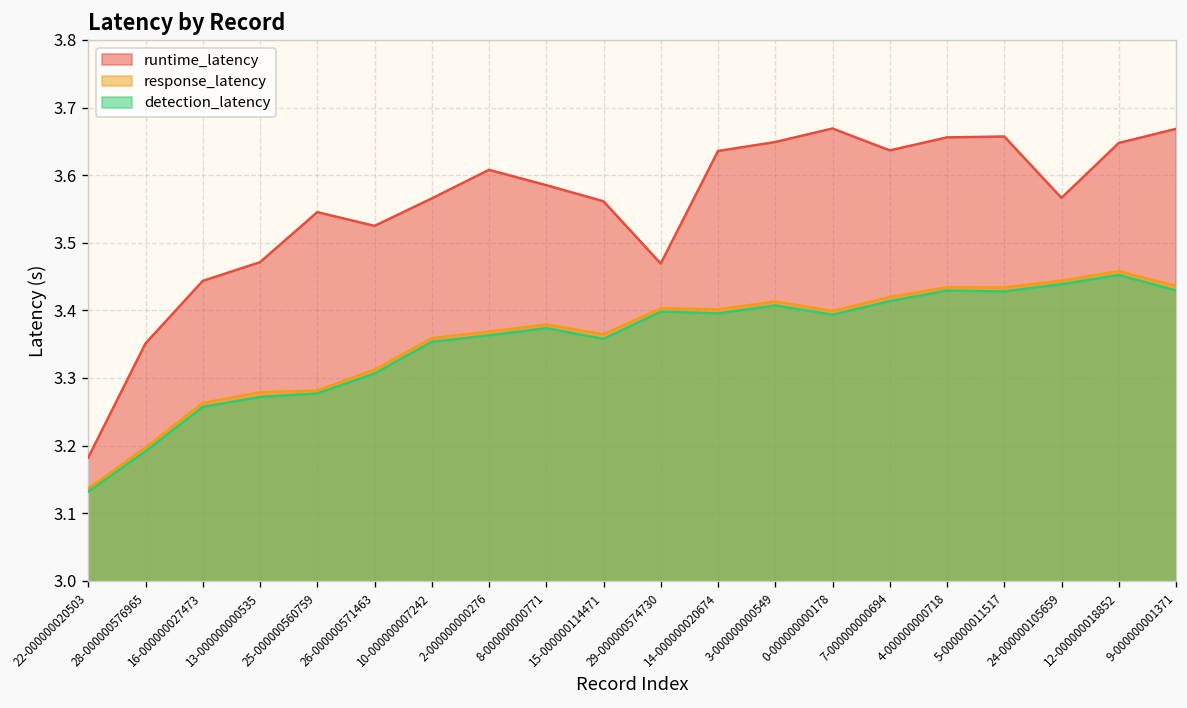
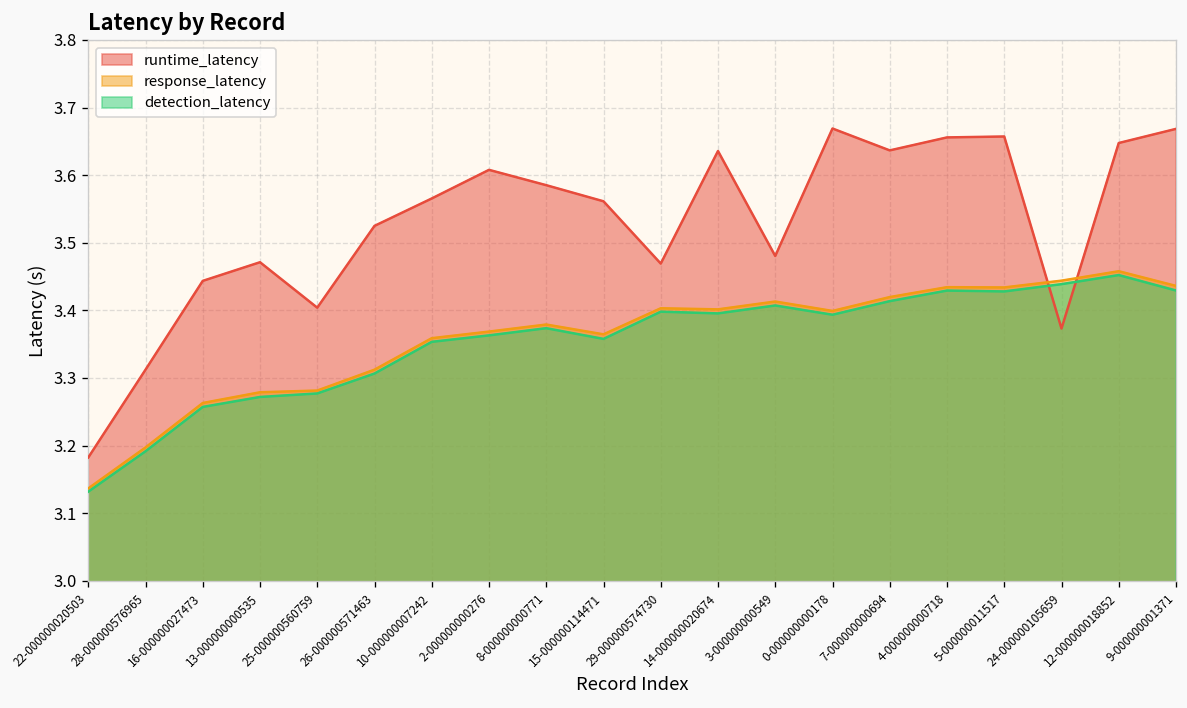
  {
    "runtime_latency": {
      "22-000000020503": 3.18,
-     "28-000000576965": 3.35,
+     "28-000000576965": 3.31,
      "16-000000027473": 3.44,
      "13-000000000535": 3.47,
-     "25-000000560759": 3.55,
+     "25-000000560759": 3.40,
      "26-000000571463": 3.53,
      "10-000000007242": 3.57,
      "2-000000000276": 3.61,
      "8-000000000771": 3.59,
      "15-000000114471": 3.56,
      "29-000000574730": 3.47,
      "14-000000020674": 3.64,
-     "3-000000000549": 3.65,
+     "3-000000000549": 3.48,
      "0-000000000178": 3.67,
      "7-000000000694": 3.64,
      "4-000000000718": 3.66,
      "5-000000011517": 3.66,
-     "24-000000105659": 3.57,
+     "24-000000105659": 3.37,
      "12-000000018852": 3.65,
      "9-000000001371": 3.67
    },
    "response_latency": {
      "22-000000020503": 3.14,
      "28-000000576965": 3.20,
      "16-000000027473": 3.26,
      "13-000000000535": 3.28,
      "26-000000571463": 3.31,
      "10-000000007242": 3.36,
      "2-000000000276": 3.37,
      "8-000000000771": 3.38,
      "15-000000114471": 3.36,
      "29-000000574730": 3.40,
      "14-000000020674": 3.40,
      "3-000000000549": 3.41,
      "0-000000000178": 3.40,
      "7-000000000694": 3.42,
      "4-000000000718": 3.43,
      "5-000000011517": 3.43,
      "24-000000105659": 3.44,
      "12-000000018852": 3.46,
      "9-000000001371": 3.44
    },
    "detection_latency": {
      "22-000000020503": 3.13,
      "28-000000576965": 3.19,
      "16-000000027473": 3.26,
      "13-000000000535": 3.27,
      "26-000000571463": 3.31,
      "10-000000007242": 3.35,
      "2-000000000276": 3.36,
      "8-000000000771": 3.37,
      "15-000000114471": 3.36,
      "29-000000574730": 3.40,
      "14-000000020674": 3.40,
      "3-000000000549": 3.41,
      "0-000000000178": 3.39,
      "7-000000000694": 3.41,
      "4-000000000718": 3.43,
      "5-000000011517": 3.43,
      "24-000000105659": 3.44,
      "12-000000018852": 3.45,
      "9-000000001371": 3.43
    }
  }
